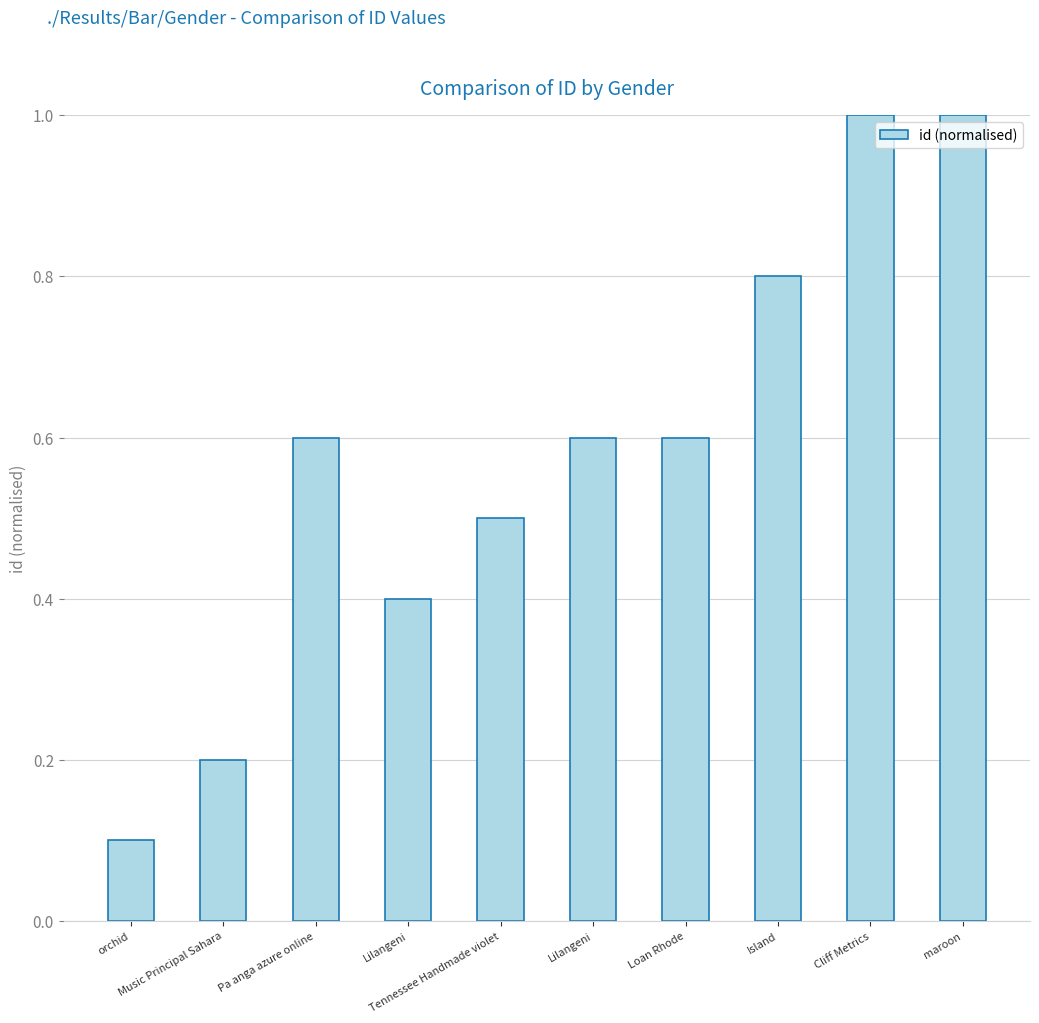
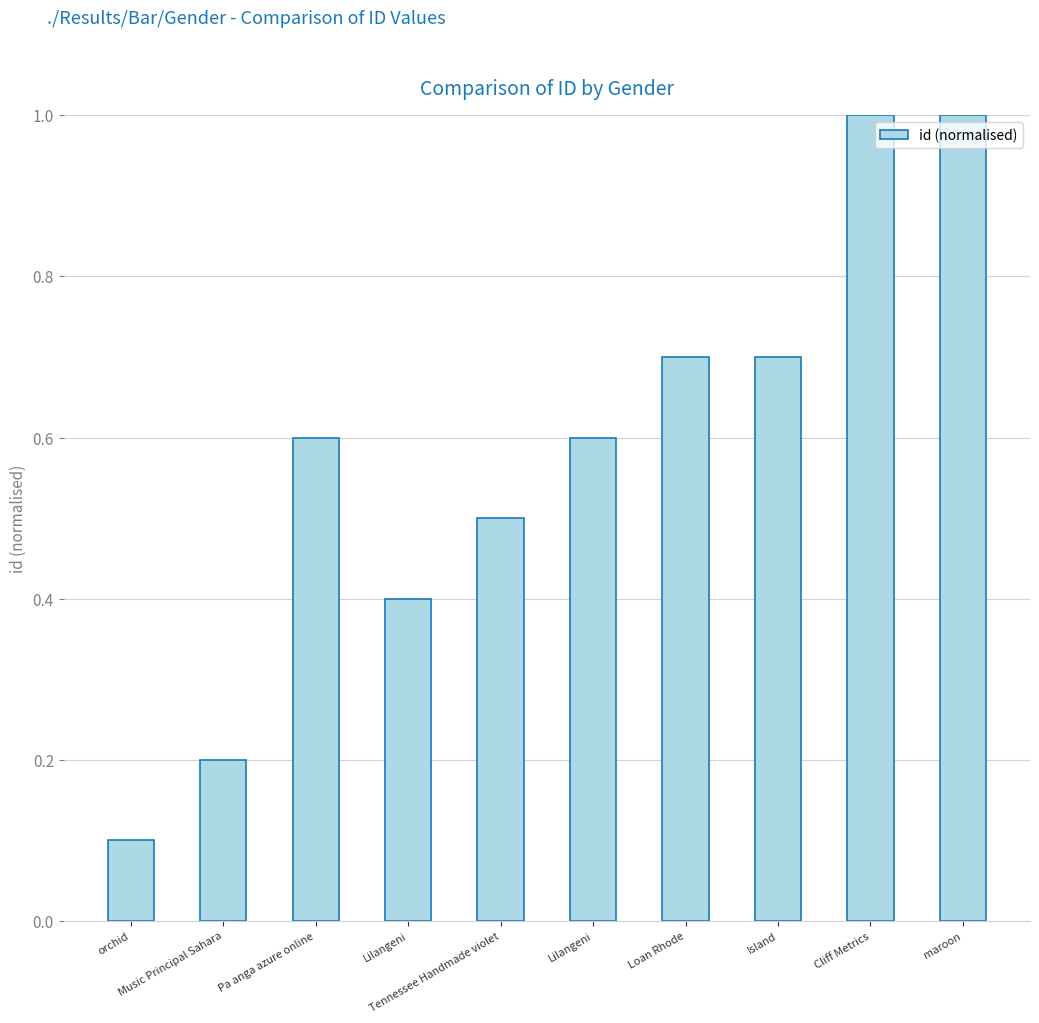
  {
    "orchid": 0.10,
    "Music Principal Sahara": 0.20,
    "Pa anga azure online": 0.60,
    "Tennessee Handmade violet": 0.50,
-   "Loan Rhode": 0.60,
-   "Island": 0.80,
+   "Loan Rhode": 0.70,
+   "Island": 0.70,
    "Cliff Metrics": 1.00,
    "maroon": 1.00
  }
